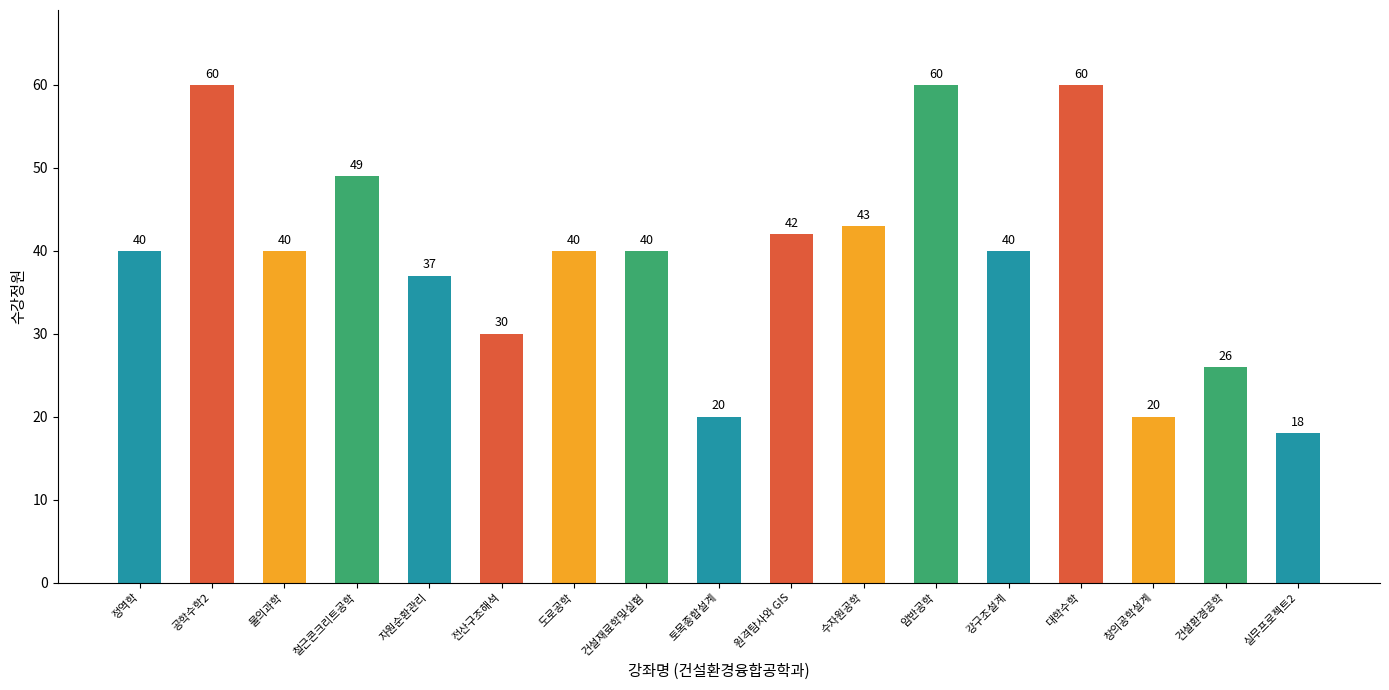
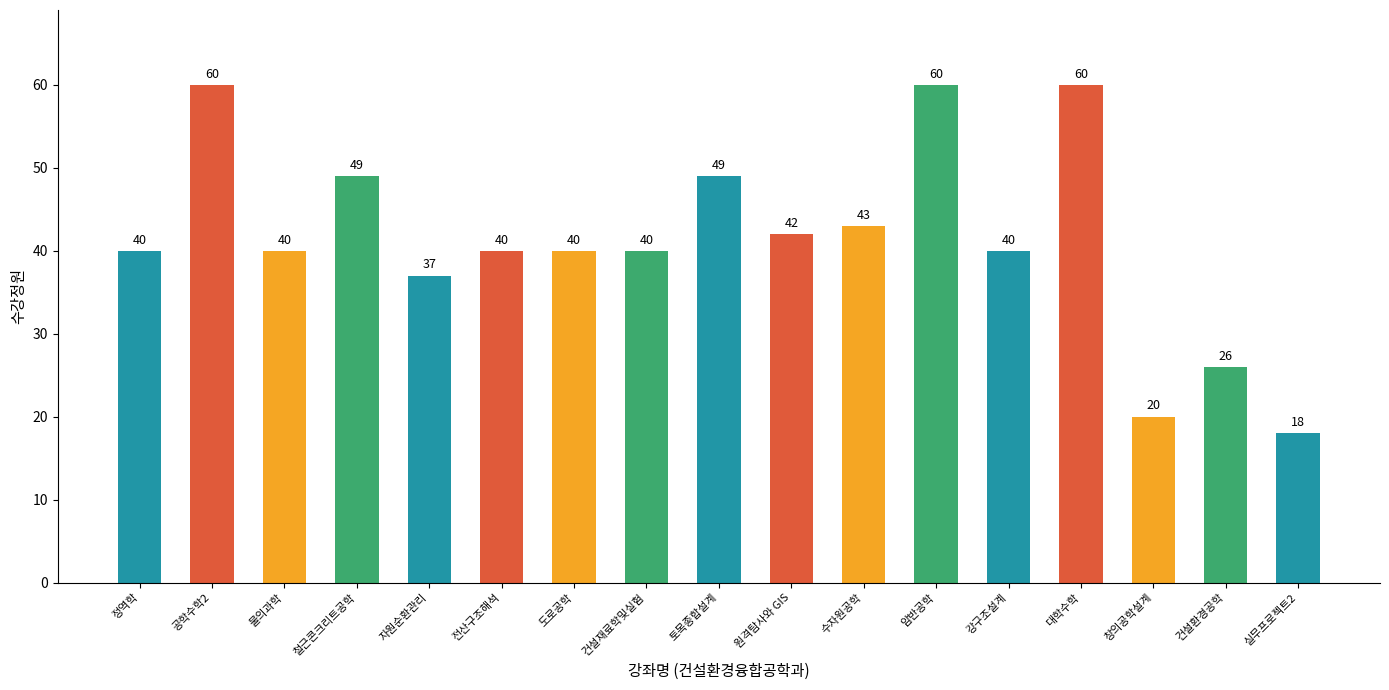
  {
    "정역학": 40,
    "공학수학2": 60,
    "물의과학": 40,
    "철근콘크리트공학": 49,
    "자원순환관리": 37,
-   "전산구조해석": 30,
+   "전산구조해석": 40,
    "도로공학": 40,
    "건설재료학및실험": 40,
-   "토목종합설계": 20,
+   "토목종합설계": 49,
    "원격탐사와 GIS": 42,
    "수자원공학": 43,
    "암반공학": 60,
    "강구조설계": 40,
    "대학수학": 60,
    "창의공학설계": 20,
    "건설환경공학": 26,
    "실무프로젝트2": 18
  }
